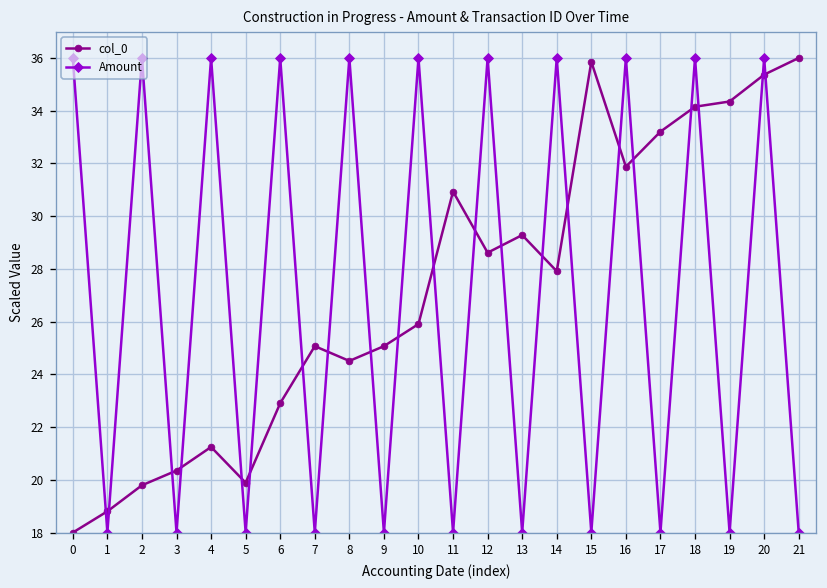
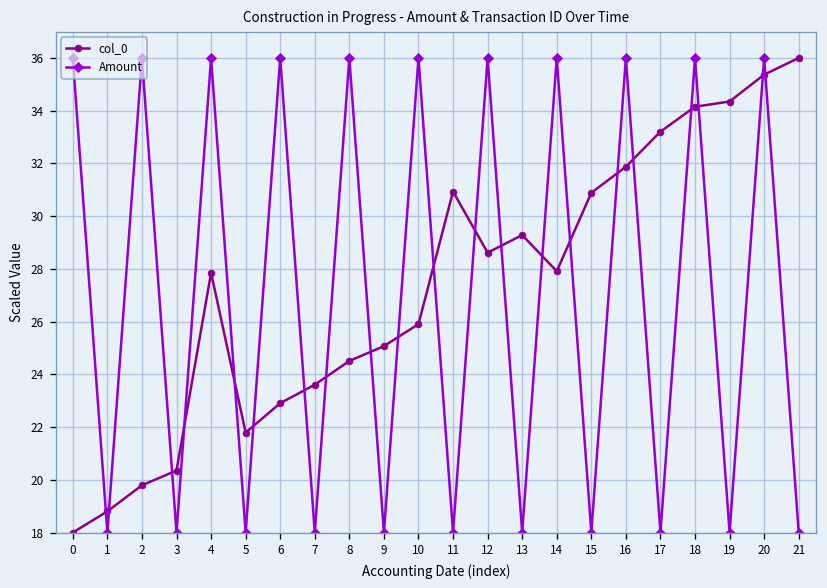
  {
    "col_0": {
      "0": 18.0,
      "1": 18.8,
      "2": 19.8,
      "3": 20.4,
-     "4": 21.2,
-     "5": 19.9,
+     "4": 27.9,
+     "5": 21.8,
      "6": 22.9,
-     "7": 25.1,
+     "7": 23.6,
      "8": 24.5,
      "9": 25.1,
      "10": 25.9,
      "11": 30.9,
      "12": 28.6,
      "13": 29.3,
      "14": 27.9,
-     "15": 35.9,
+     "15": 30.9,
      "16": 31.9,
      "17": 33.2,
      "18": 34.2,
      "19": 34.3,
      "20": 35.4,
      "21": 36.0
    },
    "Amount": {
      "1": 18.0,
      "3": 18.0,
      "4": 36.0,
      "5": 18.0,
      "6": 36.0,
      "7": 18.0,
      "8": 36.0,
      "9": 18.0,
      "10": 36.0,
      "11": 18.0,
      "12": 36.0,
      "13": 18.0,
      "14": 36.0,
      "15": 18.0,
      "16": 36.0,
      "17": 18.0,
      "18": 36.0,
      "19": 18.0,
      "20": 36.0,
      "21": 18.0
    }
  }
